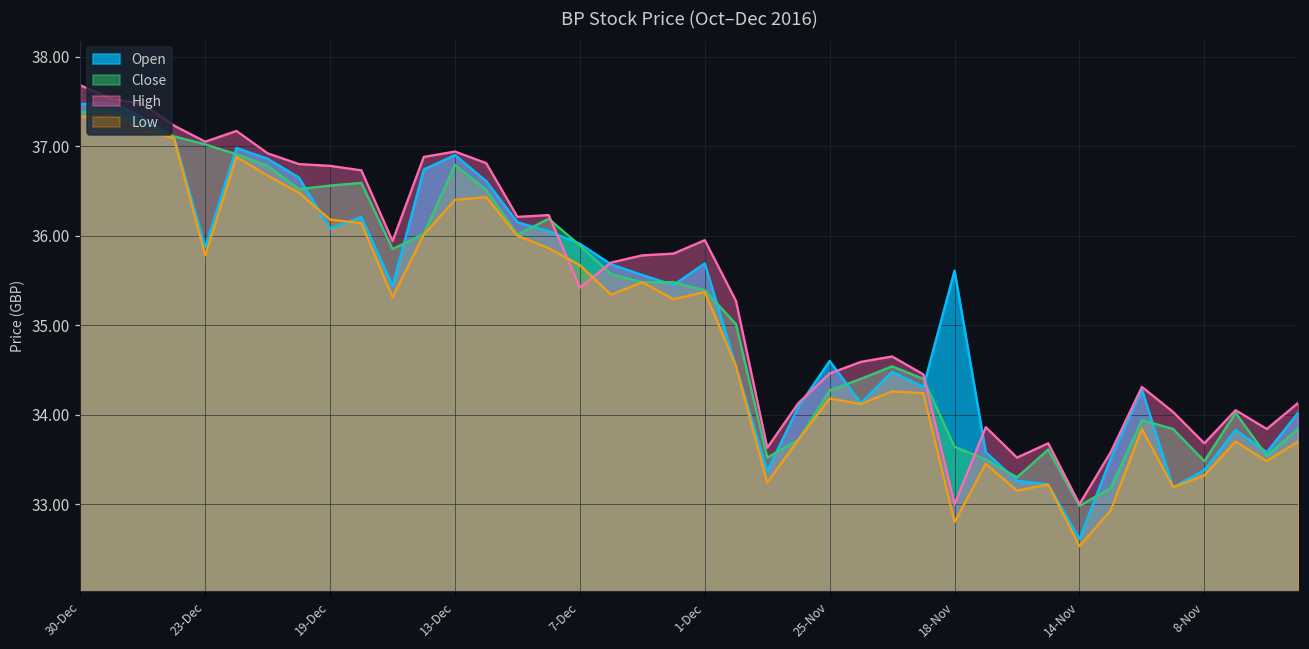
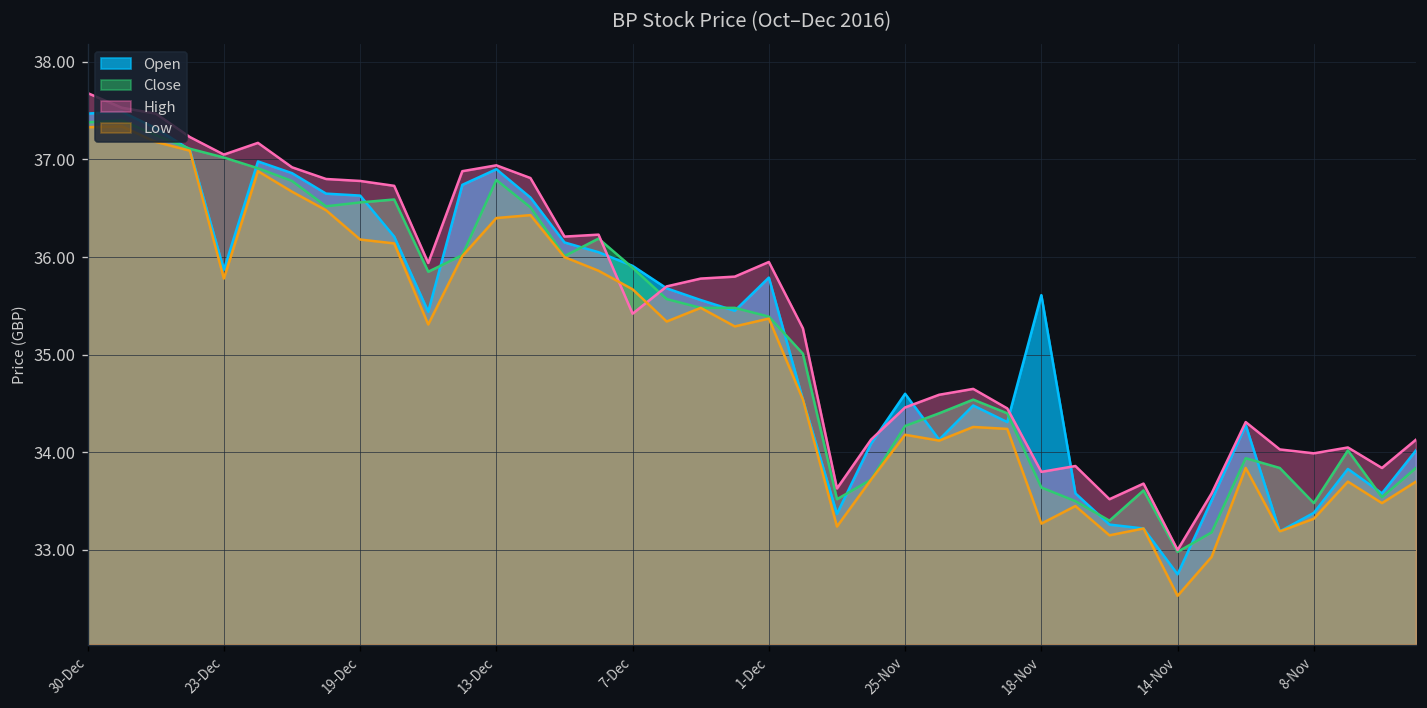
  {
    "Open": {
      "30-Dec": 37.5,
      "23-Dec": 35.9,
-     "19-Dec": 36.1,
+     "19-Dec": 36.6,
      "13-Dec": 36.9,
-     "1-Dec": 35.7,
+     "1-Dec": 35.8,
      "25-Nov": 34.6,
      "18-Nov": 35.6,
-     "14-Nov": 32.6,
+     "14-Nov": 32.8,
      "8-Nov": 33.4
    },
    "Close": {
      "30-Dec": 37.4,
      "19-Dec": 36.6,
      "13-Dec": 36.8,
      "25-Nov": 34.3,
      "18-Nov": 33.6,
      "8-Nov": 33.5
    },
    "High": {
      "30-Dec": 37.7,
      "19-Dec": 36.8,
      "13-Dec": 36.9,
      "7-Dec": 35.4,
      "1-Dec": 36.0,
      "25-Nov": 34.5,
-     "18-Nov": 33.0,
-     "8-Nov": 33.7
+     "18-Nov": 33.8,
+     "8-Nov": 34.0
    },
    "Low": {
      "30-Dec": 37.3,
      "23-Dec": 35.8,
      "19-Dec": 36.2,
      "13-Dec": 36.4,
      "7-Dec": 35.7,
      "25-Nov": 34.2,
-     "18-Nov": 32.8,
+     "18-Nov": 33.3,
      "14-Nov": 32.5,
      "8-Nov": 33.3
    }
  }
